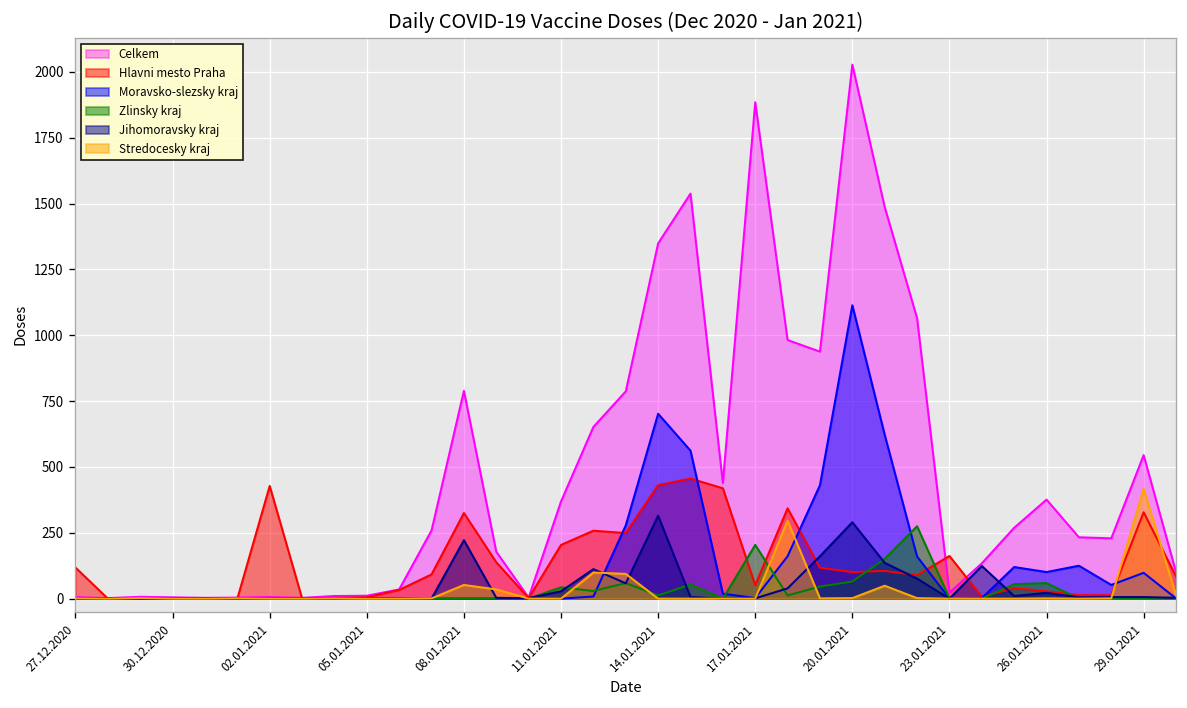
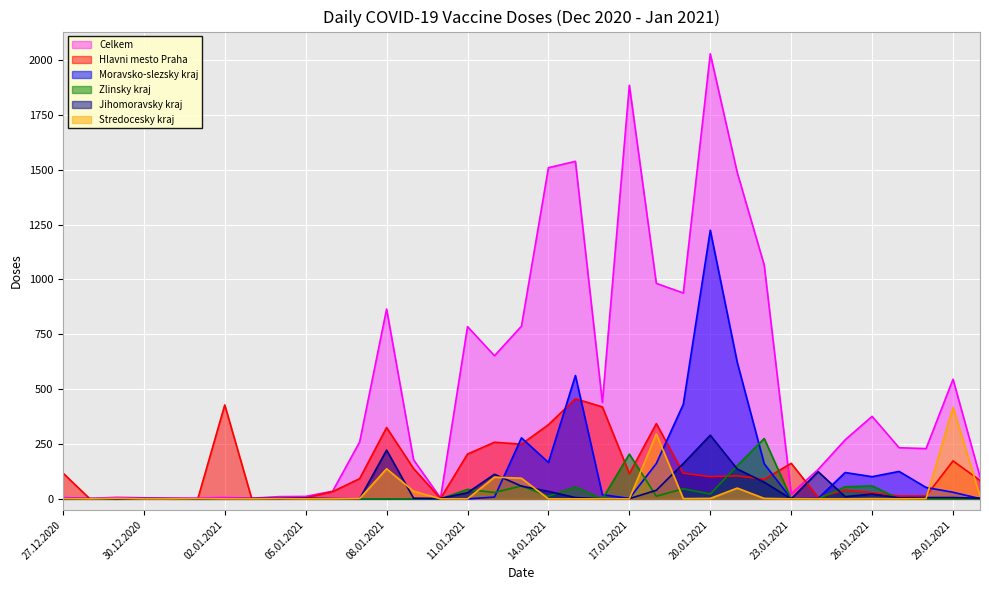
  {
    "Celkem": {
-     "08.01.2021": 790,
-     "11.01.2021": 370,
-     "14.01.2021": 1350,
+     "08.01.2021": 870,
+     "11.01.2021": 790,
+     "14.01.2021": 1510,
      "17.01.2021": 1890,
      "20.01.2021": 2030,
      "23.01.2021": 20,
      "26.01.2021": 380,
      "29.01.2021": 550
    },
    "Hlavni mesto Praha": {
      "27.12.2020": 120,
      "02.01.2021": 430,
      "08.01.2021": 330,
      "11.01.2021": 200,
-     "14.01.2021": 430,
-     "17.01.2021": 50,
+     "14.01.2021": 340,
+     "17.01.2021": 120,
      "20.01.2021": 100,
      "23.01.2021": 160,
-     "29.01.2021": 330
+     "29.01.2021": 170
    },
    "Moravsko-slezsky kraj": {
-     "14.01.2021": 700,
-     "20.01.2021": 1110,
+     "14.01.2021": 170,
+     "20.01.2021": 1220,
      "26.01.2021": 100,
-     "29.01.2021": 100
+     "29.01.2021": 30
    },
    "Zlinsky kraj": {
      "11.01.2021": 40,
      "14.01.2021": 10,
      "17.01.2021": 200,
-     "20.01.2021": 70,
+     "20.01.2021": 20,
      "26.01.2021": 60
    },
    "Jihomoravsky kraj": {
      "08.01.2021": 220,
      "11.01.2021": 30,
-     "14.01.2021": 320,
+     "14.01.2021": 30,
      "20.01.2021": 290
    },
    "Stredocesky kraj": {
-     "08.01.2021": 50,
+     "08.01.2021": 140,
      "14.01.2021": 0,
      "20.01.2021": 0,
      "26.01.2021": 0,
      "29.01.2021": 420
    }
  }
